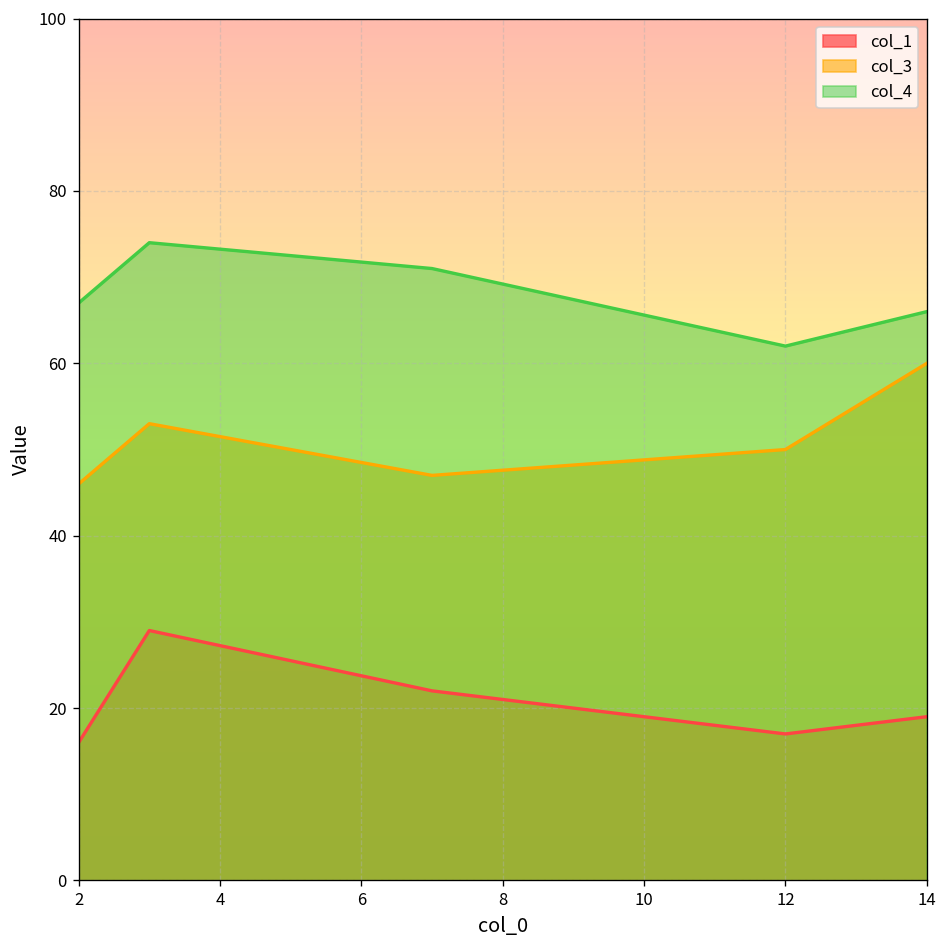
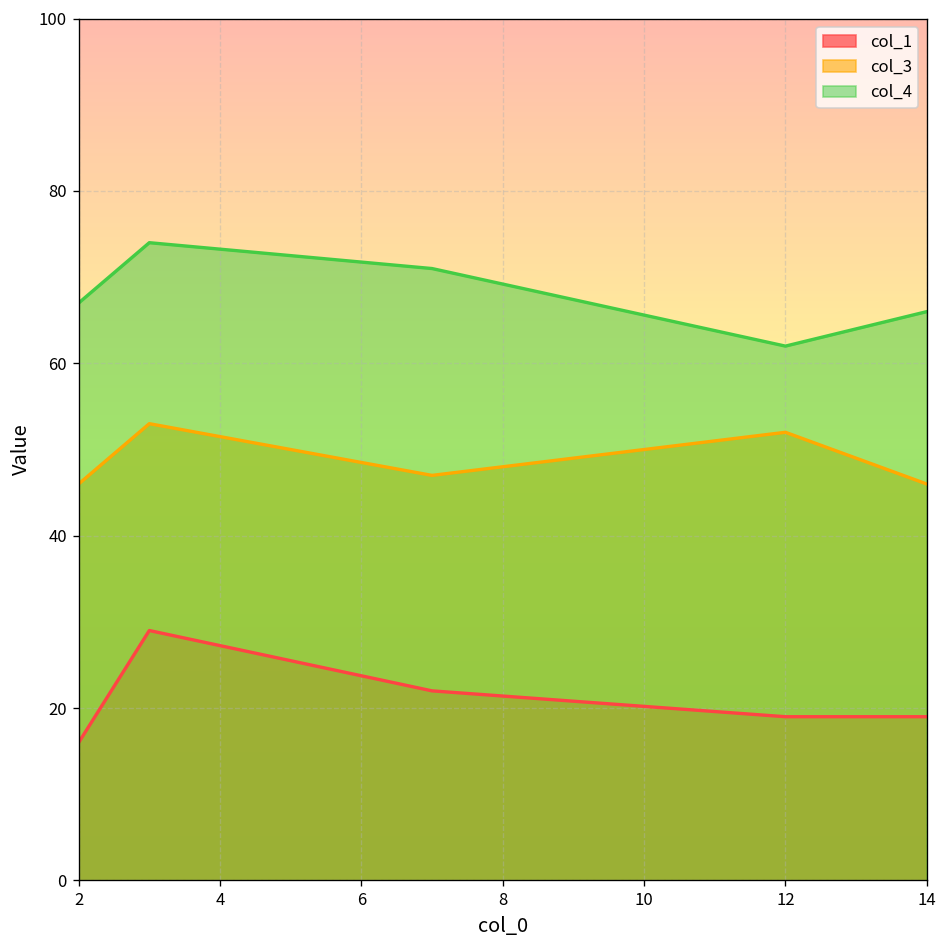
  {
    "col_1": {
      "2": 16,
-     "12": 17,
+     "12": 19,
      "14": 19
    },
    "col_3": {
      "2": 46,
-     "12": 50,
-     "14": 60
+     "12": 52,
+     "14": 46
    },
    "col_4": {
      "2": 67,
      "12": 62,
      "14": 66
    }
  }
